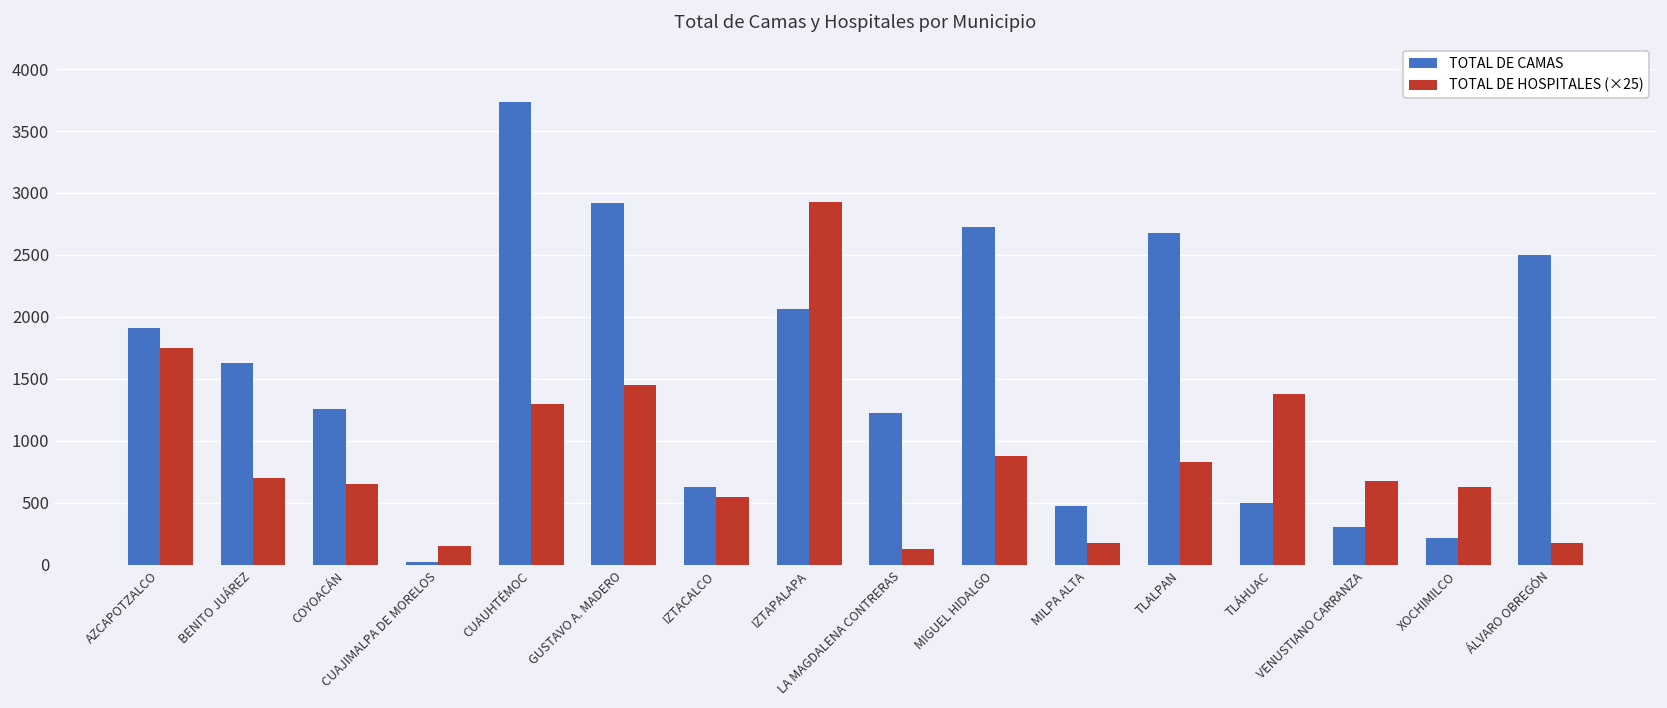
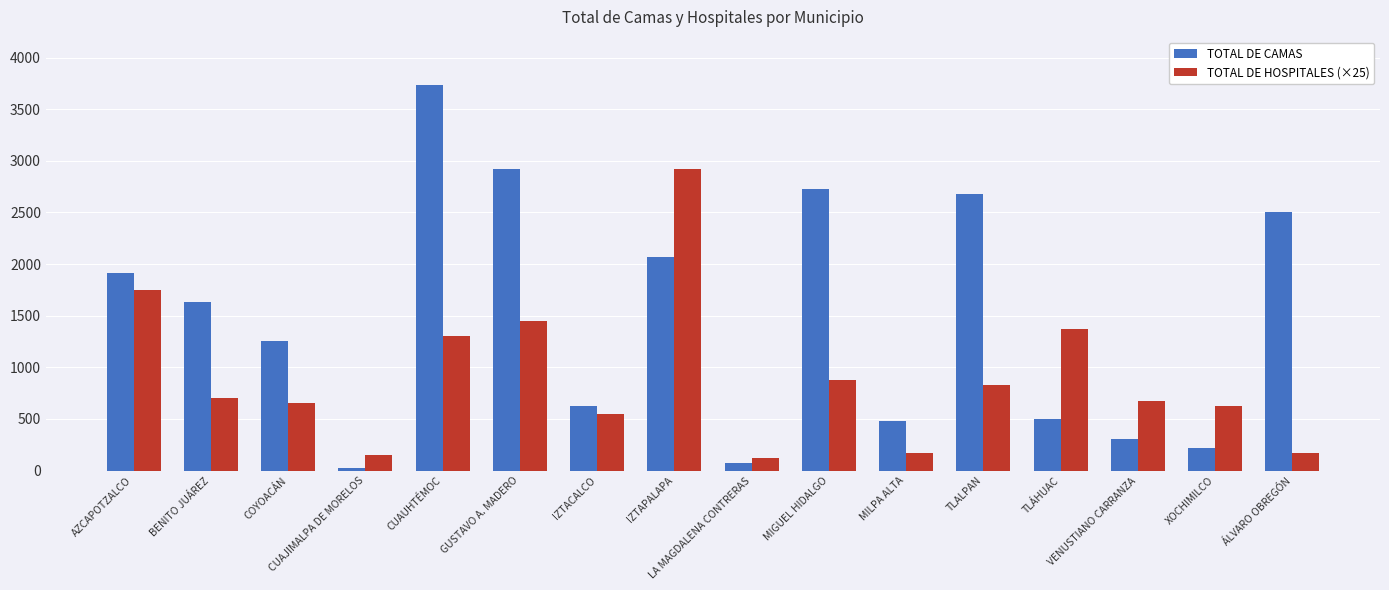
  {
    "TOTAL DE CAMAS": {
      "AZCAPOTZALCO": 1910,
      "BENITO JUÁREZ": 1630,
      "COYOACÁN": 1260,
      "CUAUHTÉMOC": 3740,
      "GUSTAVO A. MADERO": 2920,
      "IZTACALCO": 620,
      "IZTAPALAPA": 2070,
-     "LA MAGDALENA CONTRERAS": 1220,
+     "LA MAGDALENA CONTRERAS": 70,
      "MIGUEL HIDALGO": 2720,
      "MILPA ALTA": 480,
      "TLALPAN": 2680,
      "TLÁHUAC": 500,
      "VENUSTIANO CARRANZA": 300,
      "XOCHIMILCO": 220,
      "ÁLVARO OBREGÓN": 2500
    },
    "TOTAL DE HOSPITALES (×25)": {
      "AZCAPOTZALCO": 1750,
      "BENITO JUÁREZ": 700,
      "COYOACÁN": 650,
      "CUAJIMALPA DE MORELOS": 150,
      "CUAUHTÉMOC": 1300,
      "GUSTAVO A. MADERO": 1450,
      "IZTACALCO": 550,
      "IZTAPALAPA": 2930,
      "LA MAGDALENA CONTRERAS": 130,
      "MIGUEL HIDALGO": 880,
      "MILPA ALTA": 180,
      "TLALPAN": 830,
      "TLÁHUAC": 1380,
      "VENUSTIANO CARRANZA": 680,
      "XOCHIMILCO": 630,
      "ÁLVARO OBREGÓN": 180
    }
  }
